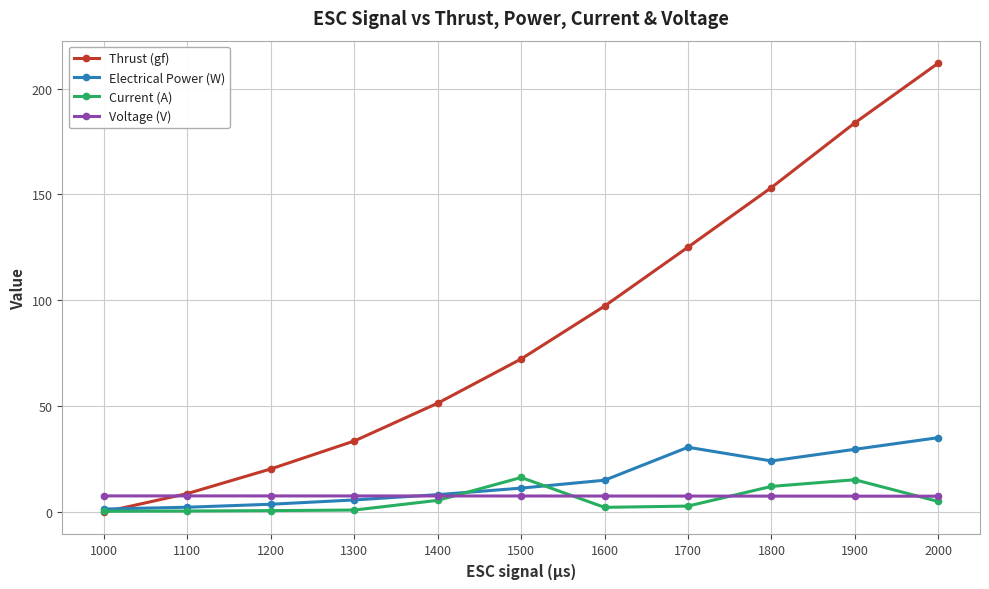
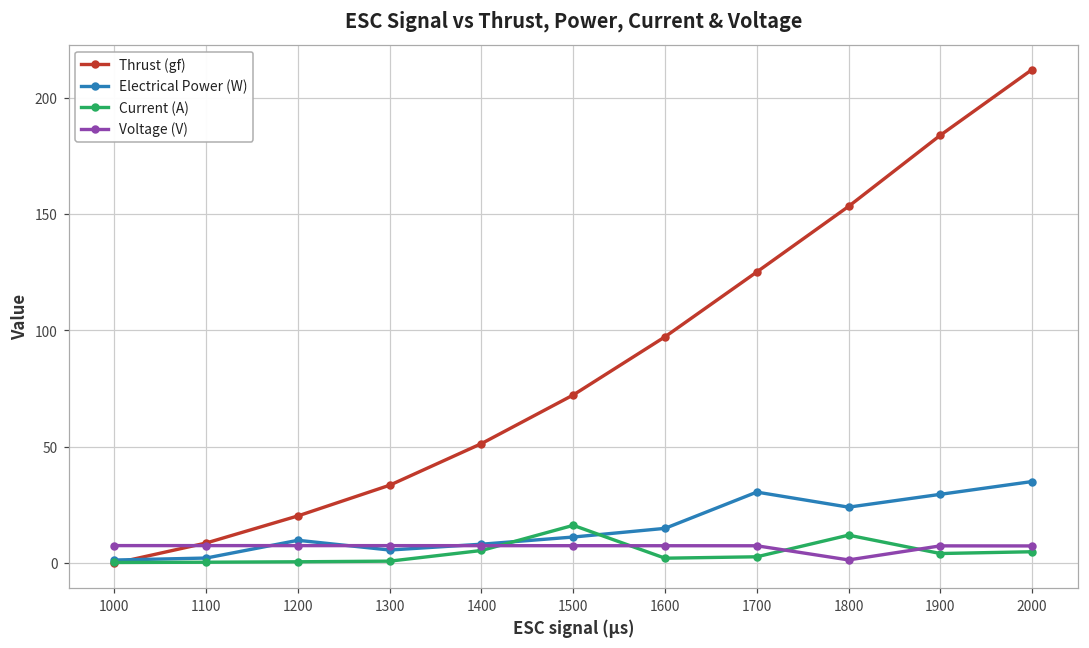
  {
    "Thrust (gf)": {
      "1200": 20,
      "1300": 33,
      "1400": 51,
      "1500": 72,
      "1600": 97,
      "1700": 125,
      "1800": 153,
      "1900": 184,
      "2000": 212
    },
    "Electrical Power (W)": {
      "1100": 2,
-     "1200": 4,
+     "1200": 10,
      "1300": 6,
      "1500": 11,
      "1600": 15,
      "1700": 30,
      "1800": 24,
      "1900": 29,
      "2000": 35
    },
    "Current (A)": {
      "1100": 0,
      "1200": 0,
      "1300": 1,
      "1400": 5,
      "1500": 16,
      "1600": 2,
      "1700": 3,
      "1800": 12,
-     "1900": 15,
+     "1900": 4,
      "2000": 5
    },
    "Voltage (V)": {
      "1000": 7,
      "1200": 7,
      "1300": 7,
      "1500": 7,
      "1600": 7,
      "1700": 7,
-     "1800": 7,
+     "1800": 1,
      "1900": 7,
      "2000": 7
    }
  }
